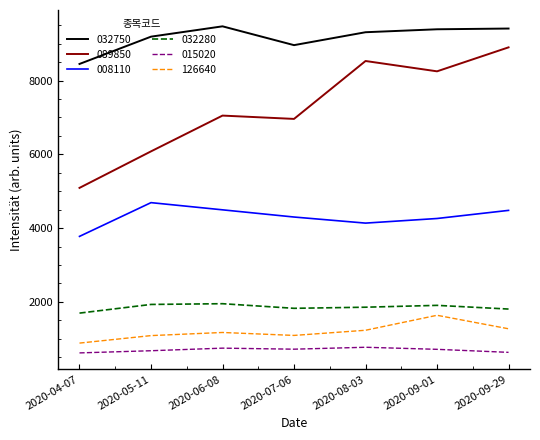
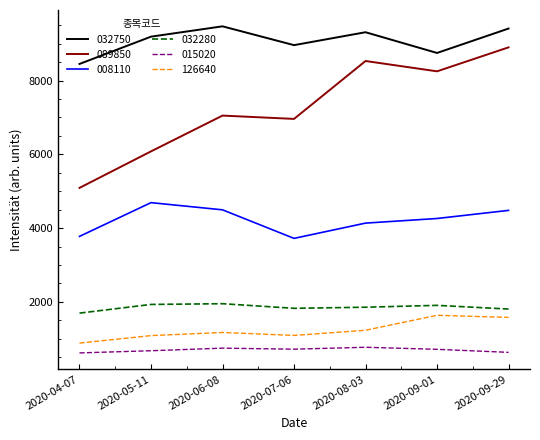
  {
    "032750": {
      "2020-04-07": 8500,
      "2020-05-11": 9200,
      "2020-06-08": 9500,
      "2020-07-06": 9000,
      "2020-08-03": 9300,
-     "2020-09-01": 9400,
+     "2020-09-01": 8700,
      "2020-09-29": 9400
    },
    "089850": {
      "2020-04-07": 5100,
      "2020-05-11": 6100,
      "2020-06-08": 7100,
      "2020-07-06": 7000,
      "2020-08-03": 8500,
      "2020-09-01": 8300,
      "2020-09-29": 8900
    },
    "008110": {
      "2020-04-07": 3800,
      "2020-05-11": 4700,
      "2020-06-08": 4500,
-     "2020-07-06": 4300,
+     "2020-07-06": 3700,
      "2020-08-03": 4100,
      "2020-09-01": 4300,
      "2020-09-29": 4500
    },
    "032280": {
      "2020-04-07": 1700,
      "2020-05-11": 1900,
      "2020-06-08": 2000,
      "2020-07-06": 1800,
      "2020-08-03": 1900,
      "2020-09-01": 1900,
      "2020-09-29": 1800
    },
    "015020": {
      "2020-04-07": 600,
      "2020-05-11": 700,
      "2020-06-08": 700,
      "2020-07-06": 700,
      "2020-08-03": 800,
      "2020-09-01": 700,
      "2020-09-29": 600
    },
    "126640": {
      "2020-04-07": 900,
      "2020-05-11": 1100,
      "2020-06-08": 1200,
      "2020-07-06": 1100,
      "2020-08-03": 1200,
      "2020-09-01": 1600,
-     "2020-09-29": 1300
+     "2020-09-29": 1600
    }
  }
